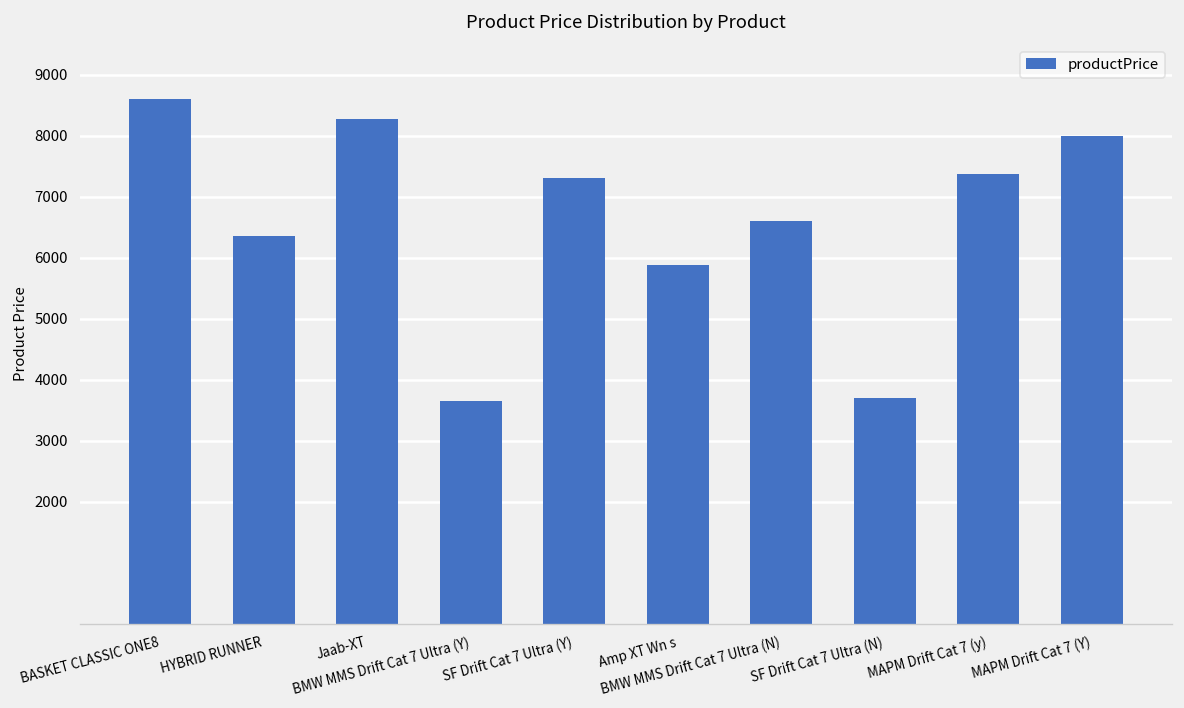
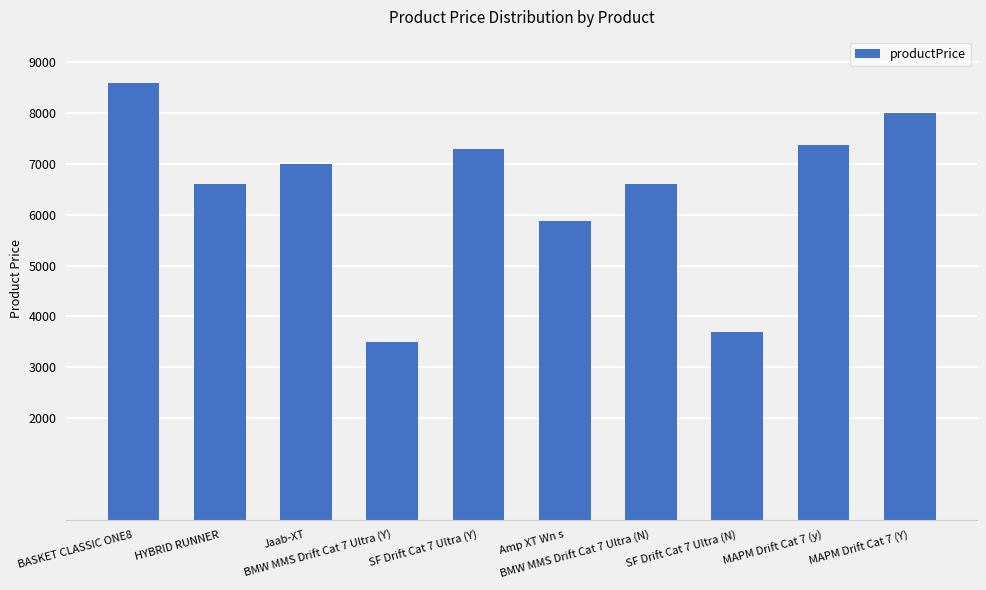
  {
    "BASKET CLASSIC ONE8": 8600,
-   "HYBRID RUNNER": 6400,
-   "Jaab-XT": 8300,
-   "BMW MMS Drift Cat 7 Ultra (Y)": 3700,
+   "HYBRID RUNNER": 6600,
+   "Jaab-XT": 7000,
+   "BMW MMS Drift Cat 7 Ultra (Y)": 3500,
    "SF Drift Cat 7 Ultra (Y)": 7300,
    "Amp XT Wn s": 5900,
    "BMW MMS Drift Cat 7 Ultra (N)": 6600,
    "SF Drift Cat 7 Ultra (N)": 3700,
    "MAPM Drift Cat 7 (y)": 7400,
    "MAPM Drift Cat 7 (Y)": 8000
  }
